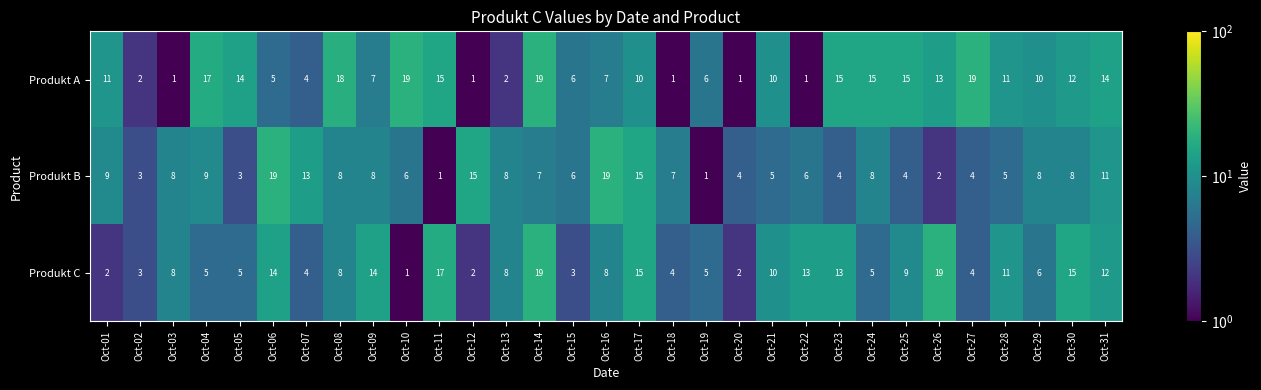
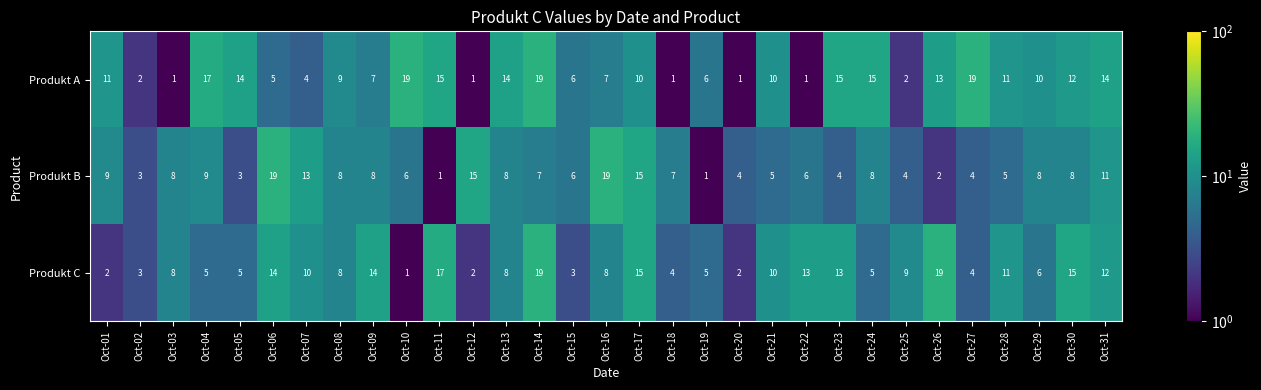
  {
    "Produkt A": {
      "Oct-01": 11,
      "Oct-02": 2,
      "Oct-03": 1,
      "Oct-04": 17,
      "Oct-05": 14,
      "Oct-06": 5,
      "Oct-07": 4,
-     "Oct-08": 18,
+     "Oct-08": 9,
      "Oct-09": 7,
      "Oct-10": 19,
      "Oct-11": 15,
      "Oct-12": 1,
-     "Oct-13": 2,
+     "Oct-13": 14,
      "Oct-14": 19,
      "Oct-15": 6,
      "Oct-16": 7,
      "Oct-17": 10,
      "Oct-18": 1,
      "Oct-19": 6,
      "Oct-20": 1,
      "Oct-21": 10,
      "Oct-22": 1,
      "Oct-23": 15,
      "Oct-24": 15,
-     "Oct-25": 15,
+     "Oct-25": 2,
      "Oct-26": 13,
      "Oct-27": 19,
      "Oct-28": 11,
      "Oct-29": 10,
      "Oct-30": 12,
      "Oct-31": 14
    },
    "Produkt B": {
      "Oct-01": 9,
      "Oct-02": 3,
      "Oct-03": 8,
      "Oct-04": 9,
      "Oct-05": 3,
      "Oct-06": 19,
      "Oct-07": 13,
      "Oct-08": 8,
      "Oct-09": 8,
      "Oct-10": 6,
      "Oct-11": 1,
      "Oct-12": 15,
      "Oct-13": 8,
      "Oct-14": 7,
      "Oct-15": 6,
      "Oct-16": 19,
      "Oct-17": 15,
      "Oct-18": 7,
      "Oct-19": 1,
      "Oct-20": 4,
      "Oct-21": 5,
      "Oct-22": 6,
      "Oct-23": 4,
      "Oct-24": 8,
      "Oct-25": 4,
      "Oct-26": 2,
      "Oct-27": 4,
      "Oct-28": 5,
      "Oct-29": 8,
      "Oct-30": 8,
      "Oct-31": 11
    },
    "Produkt C": {
      "Oct-01": 2,
      "Oct-02": 3,
      "Oct-03": 8,
      "Oct-04": 5,
      "Oct-05": 5,
      "Oct-06": 14,
-     "Oct-07": 4,
+     "Oct-07": 10,
      "Oct-08": 8,
      "Oct-09": 14,
      "Oct-10": 1,
      "Oct-11": 17,
      "Oct-12": 2,
      "Oct-13": 8,
      "Oct-14": 19,
      "Oct-15": 3,
      "Oct-16": 8,
      "Oct-17": 15,
      "Oct-18": 4,
      "Oct-19": 5,
      "Oct-20": 2,
      "Oct-21": 10,
      "Oct-22": 13,
      "Oct-23": 13,
      "Oct-24": 5,
      "Oct-25": 9,
      "Oct-26": 19,
      "Oct-27": 4,
      "Oct-28": 11,
      "Oct-29": 6,
      "Oct-30": 15,
      "Oct-31": 12
    }
  }
